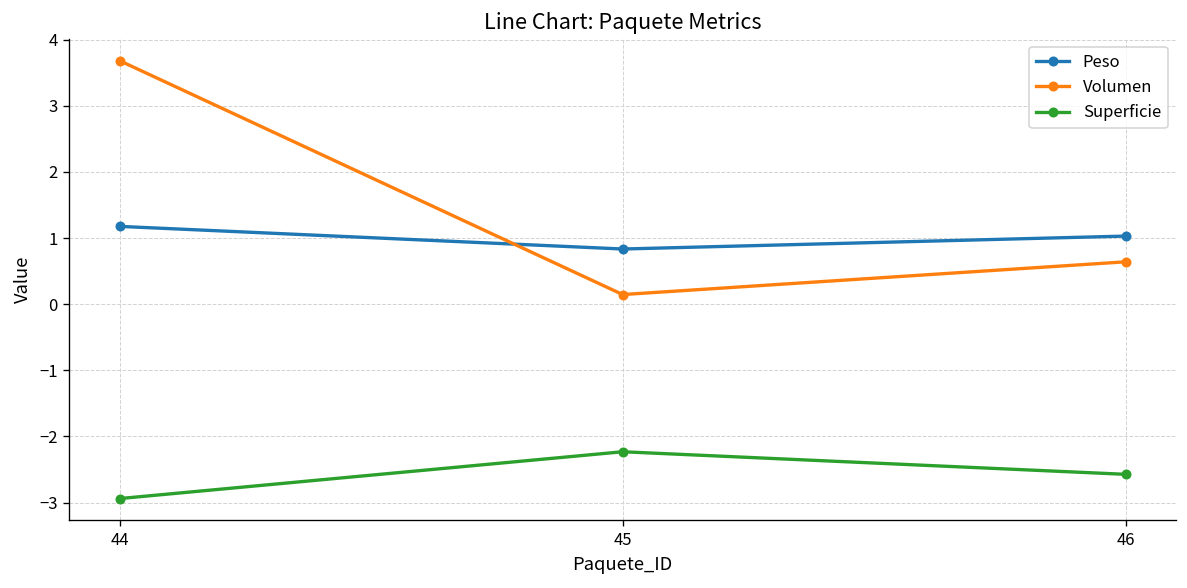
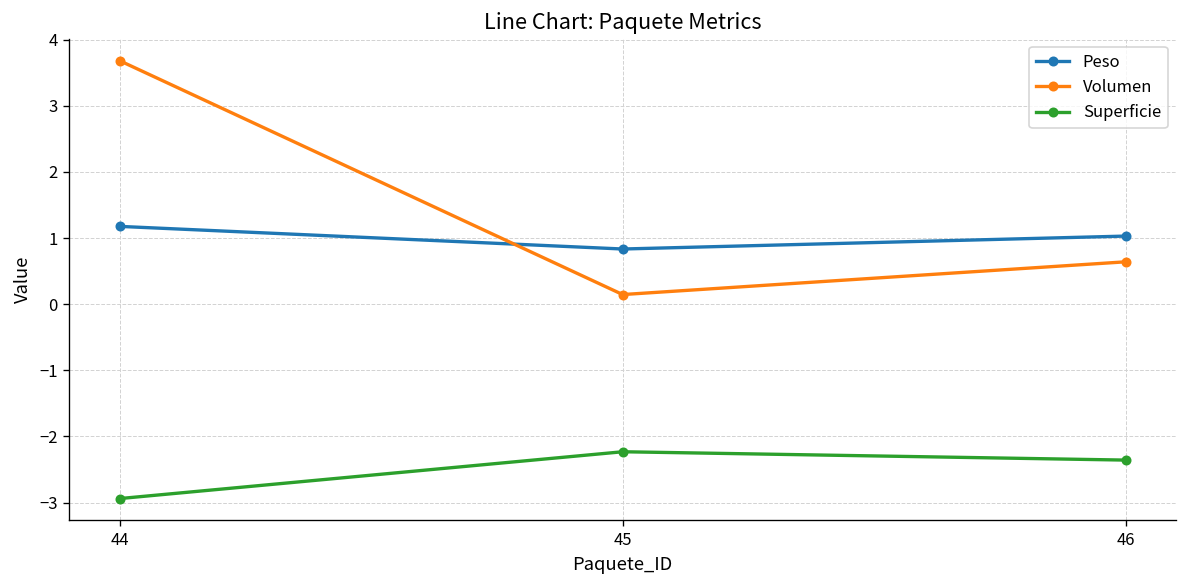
  {
    "Peso": {
      "44": 1.2,
      "45": 0.8,
      "46": 1.0
    },
    "Volumen": {
      "44": 3.7,
      "45": 0.1,
      "46": 0.6
    },
    "Superficie": {
      "44": -2.9,
      "45": -2.2,
-     "46": -2.6
+     "46": -2.4
    }
  }
